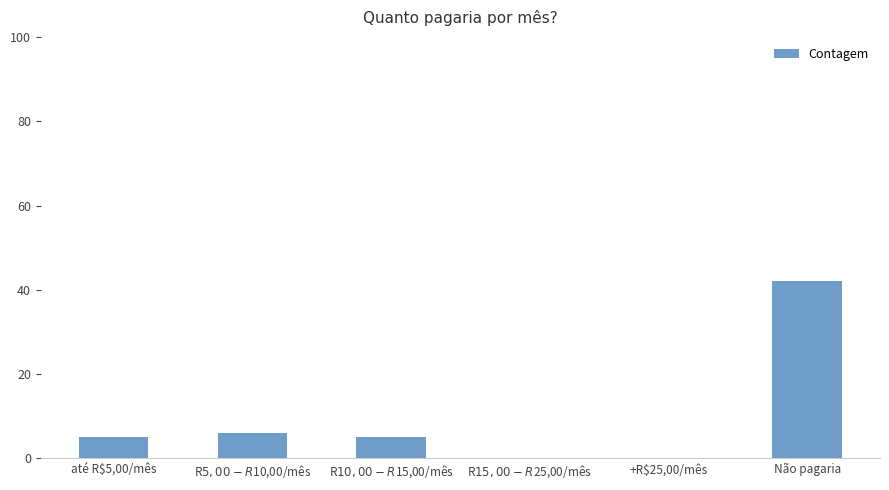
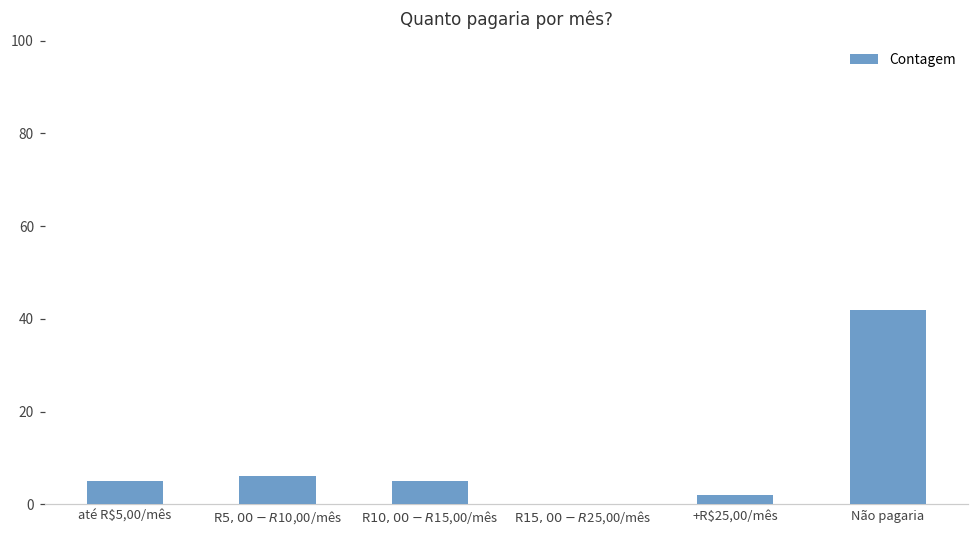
  {
    "até R$5,00/mês": 5,
-   "+R$25,00/mês": 0,
+   "+R$25,00/mês": 2,
    "Não pagaria": 42
  }
